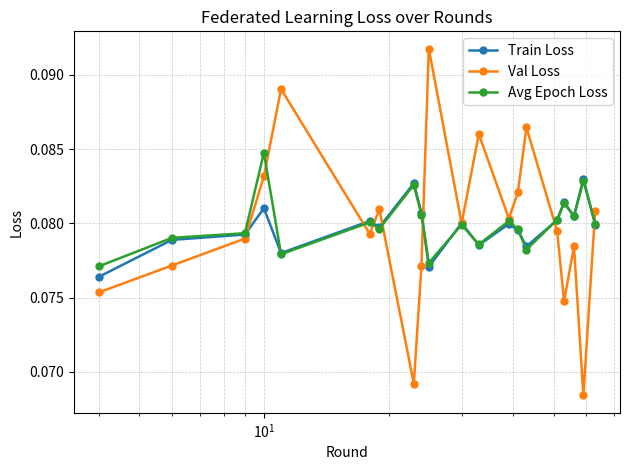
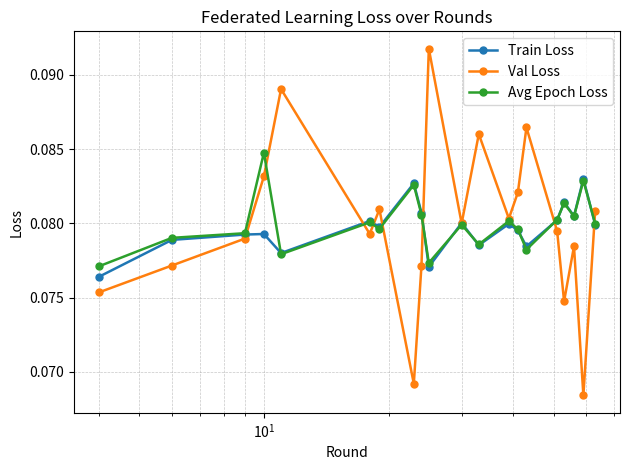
  {
    "Train Loss": {
-     "10^1": 0.0810
+     "10^1": 0.0793
    },
    "Val Loss": {
      "10^1": 0.0832
    },
    "Avg Epoch Loss": {
      "10^1": 0.0848
    }
  }
